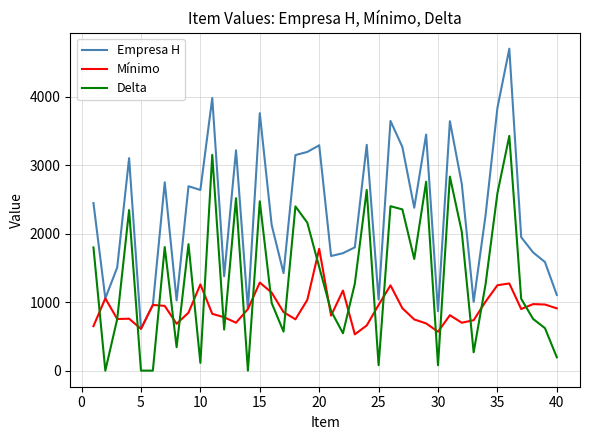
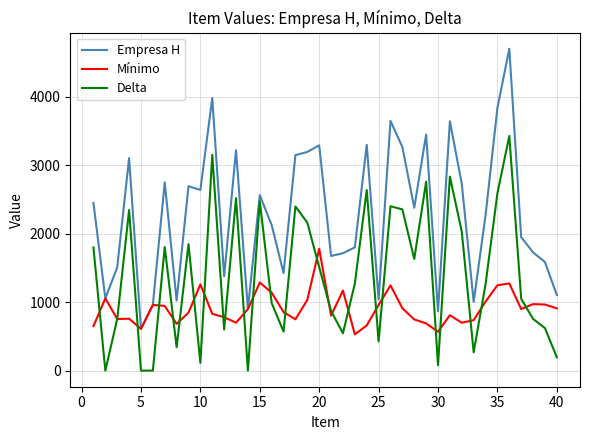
  {
    "Empresa H": {
      "10": 2600,
-     "15": 3800,
+     "15": 2600,
      "20": 3300,
      "25": 1000,
      "30": 900,
      "35": 3800,
      "40": 1100
    },
    "Mínimo": {
      "10": 1300,
      "15": 1300,
      "20": 1800,
      "25": 1000,
      "30": 600,
      "35": 1200,
      "40": 900
    },
    "Delta": {
      "5": 0,
      "10": 100,
      "15": 2500,
      "20": 1500,
-     "25": 100,
+     "25": 400,
      "30": 100,
      "35": 2600,
      "40": 200
    }
  }
